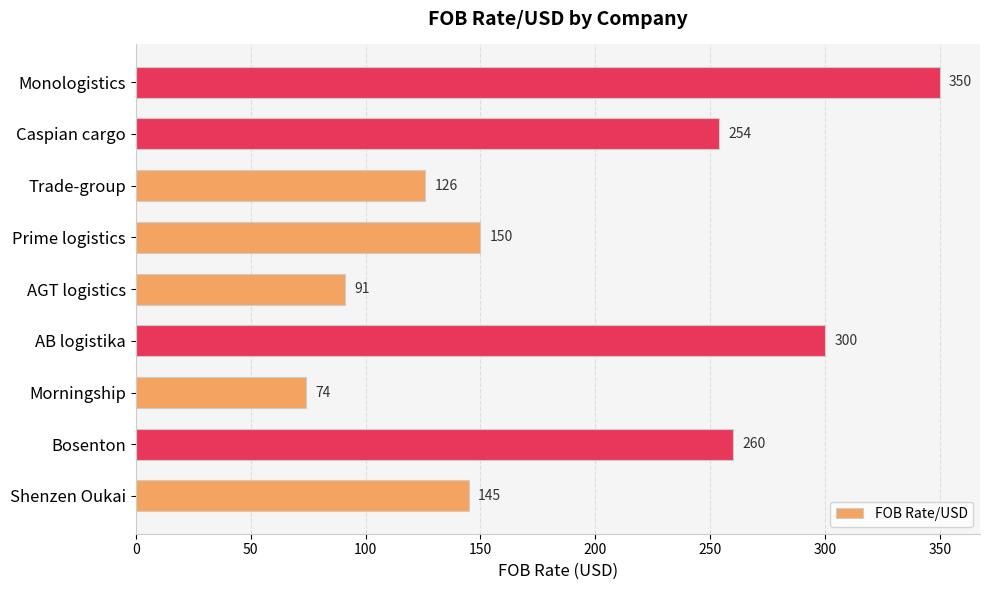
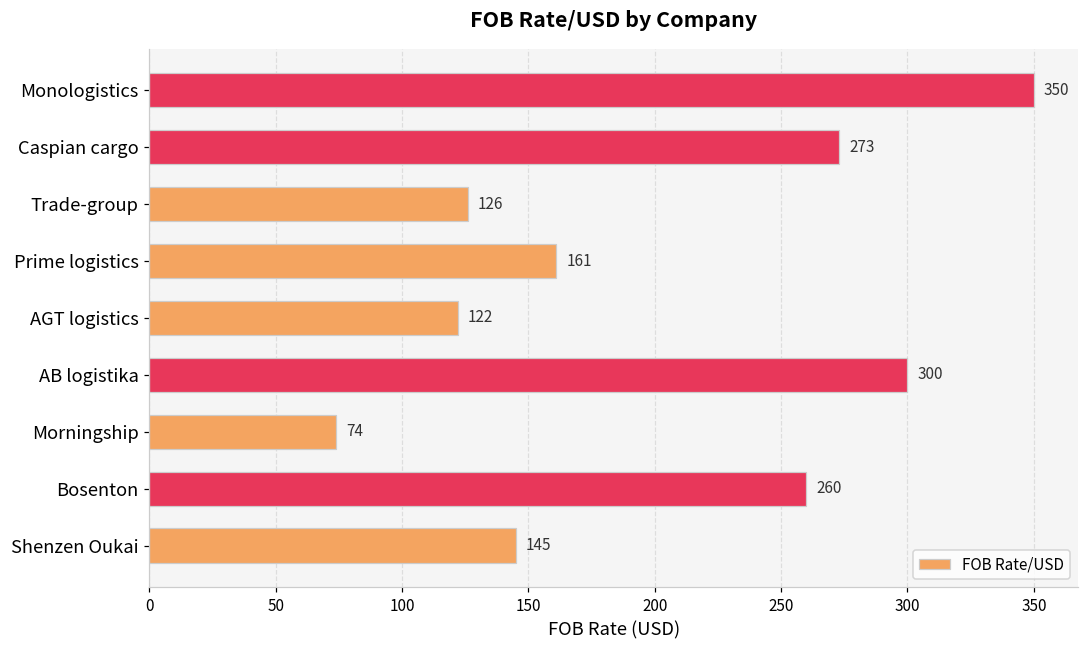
  {
    "Monologistics": 350,
-   "Caspian cargo": 254,
+   "Caspian cargo": 273,
    "Trade-group": 126,
-   "Prime logistics": 150,
-   "AGT logistics": 91,
+   "Prime logistics": 161,
+   "AGT logistics": 122,
    "AB logistika": 300,
    "Morningship": 74,
    "Bosenton": 260,
    "Shenzen Oukai": 145
  }
